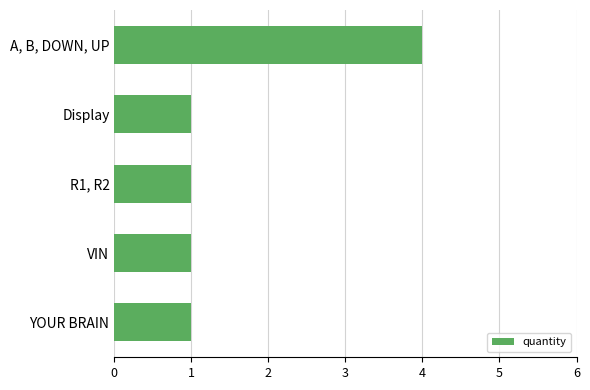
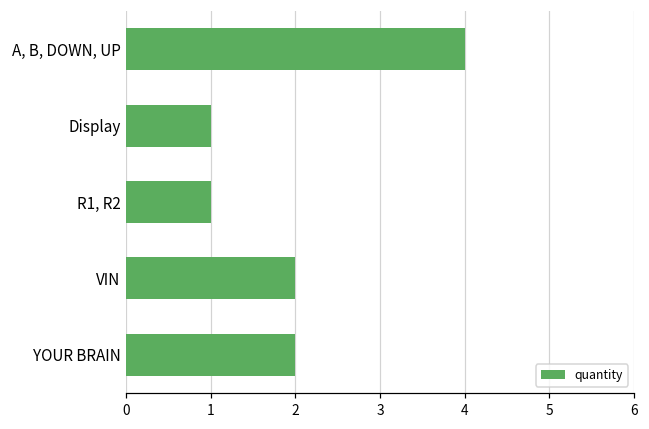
  {
    "A, B, DOWN, UP": 4,
    "Display": 1,
    "R1, R2": 1,
-   "VIN": 1,
-   "YOUR BRAIN": 1
+   "VIN": 2,
+   "YOUR BRAIN": 2
  }
